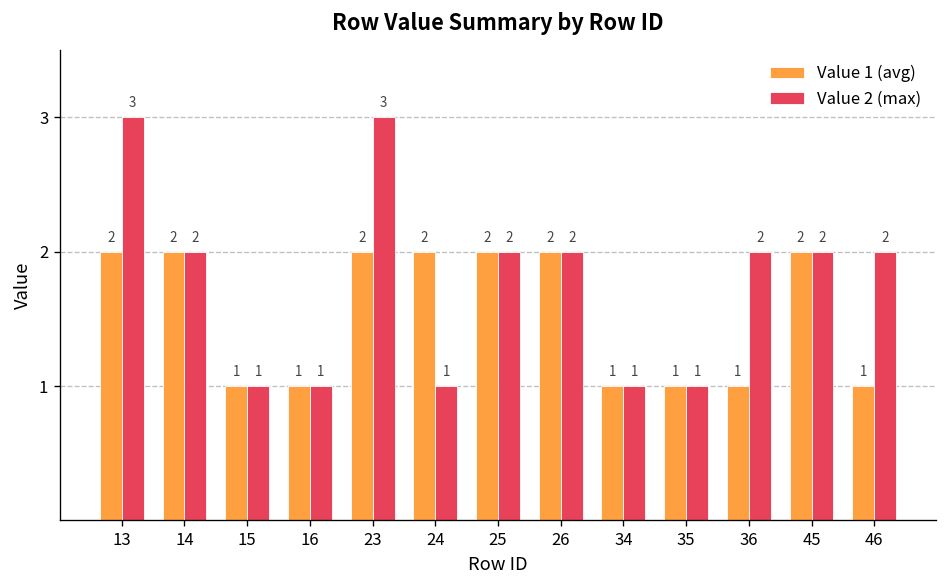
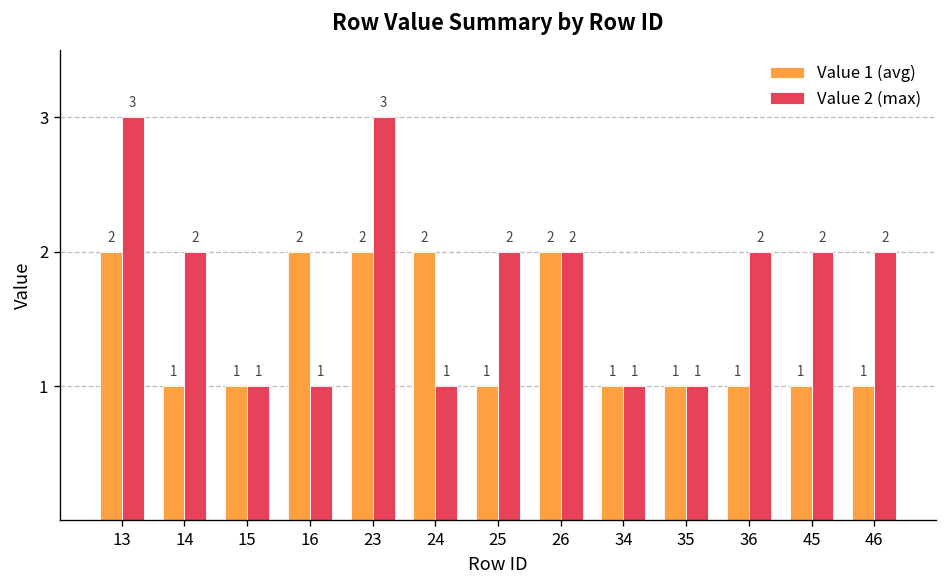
  {
    "Value 1 (avg)": {
      "13": 2,
-     "14": 2,
+     "14": 1,
      "15": 1,
-     "16": 1,
+     "16": 2,
      "23": 2,
      "24": 2,
-     "25": 2,
+     "25": 1,
      "26": 2,
      "34": 1,
      "35": 1,
      "36": 1,
-     "45": 2,
+     "45": 1,
      "46": 1
    },
    "Value 2 (max)": {
      "13": 3,
      "14": 2,
      "15": 1,
      "16": 1,
      "23": 3,
      "24": 1,
      "25": 2,
      "26": 2,
      "34": 1,
      "35": 1,
      "36": 2,
      "45": 2,
      "46": 2
    }
  }
